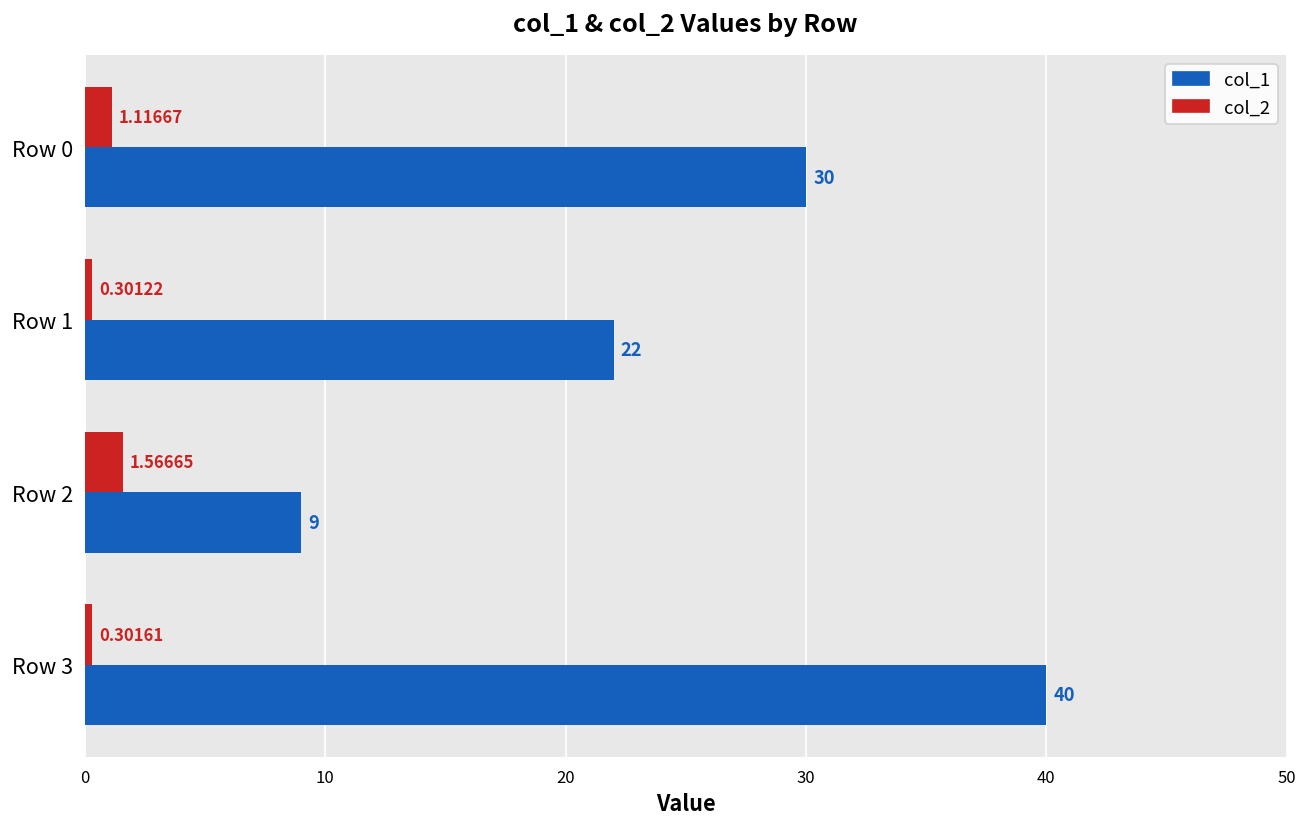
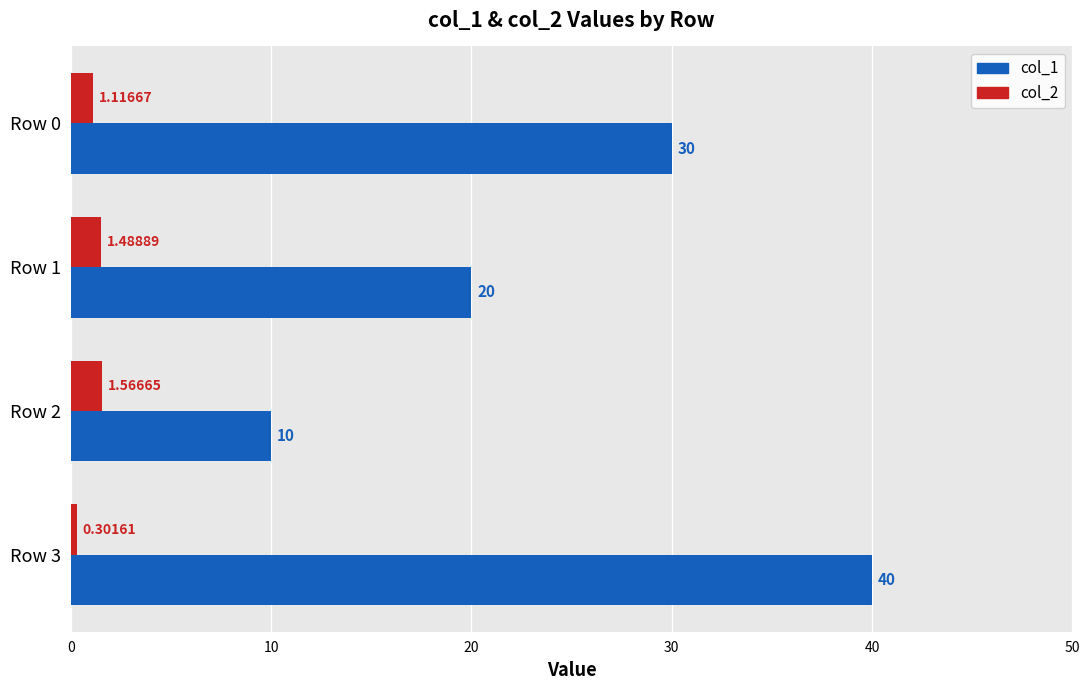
  {
    "col_1": {
      "Row 0": 30,
-     "Row 1": 22,
-     "Row 2": 9,
+     "Row 1": 20,
+     "Row 2": 10,
      "Row 3": 40
    },
    "col_2": {
      "Row 0": 1.11667,
-     "Row 1": 0.30122,
+     "Row 1": 1.48889,
      "Row 2": 1.56665,
      "Row 3": 0.30161
    }
  }
